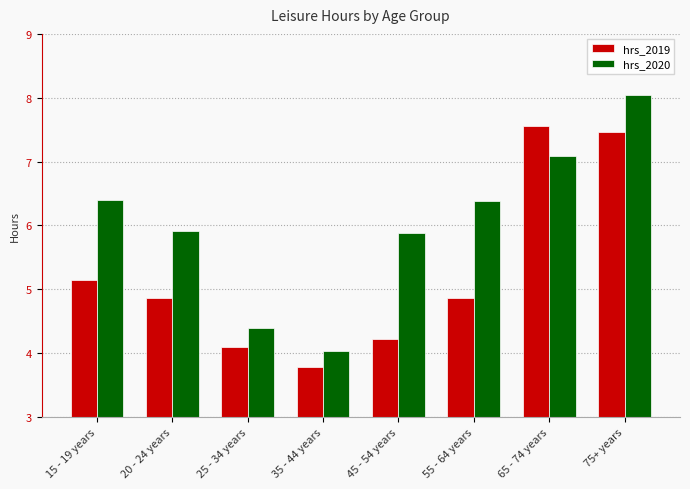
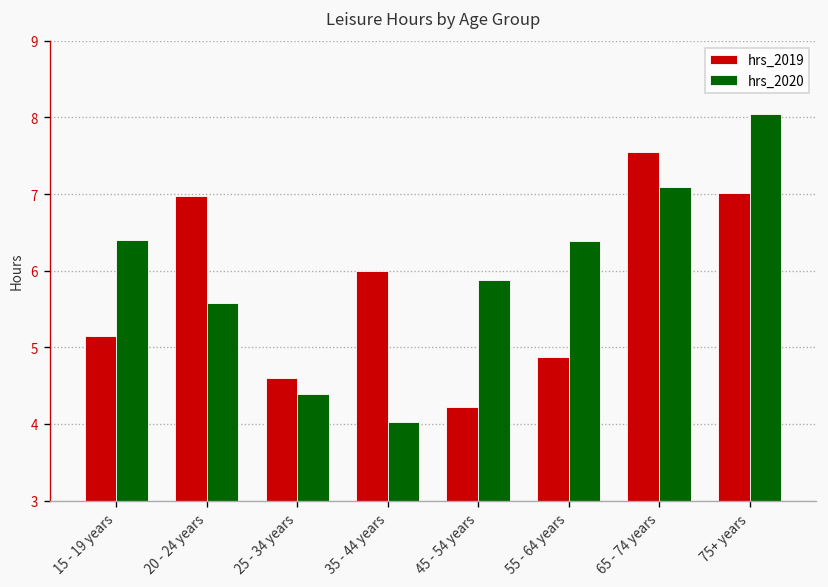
  {
    "hrs_2019": {
      "15 - 19 years": 5.2,
-     "20 - 24 years": 4.9,
-     "25 - 34 years": 4.1,
-     "35 - 44 years": 3.8,
+     "20 - 24 years": 7.0,
+     "25 - 34 years": 4.6,
+     "35 - 44 years": 6.0,
      "45 - 54 years": 4.2,
      "55 - 64 years": 4.9,
      "65 - 74 years": 7.6,
-     "75+ years": 7.5
+     "75+ years": 7.0
    },
    "hrs_2020": {
      "15 - 19 years": 6.4,
-     "20 - 24 years": 5.9,
+     "20 - 24 years": 5.6,
      "25 - 34 years": 4.4,
      "35 - 44 years": 4.0,
      "45 - 54 years": 5.9,
      "55 - 64 years": 6.4,
      "65 - 74 years": 7.1,
      "75+ years": 8.1
    }
  }
